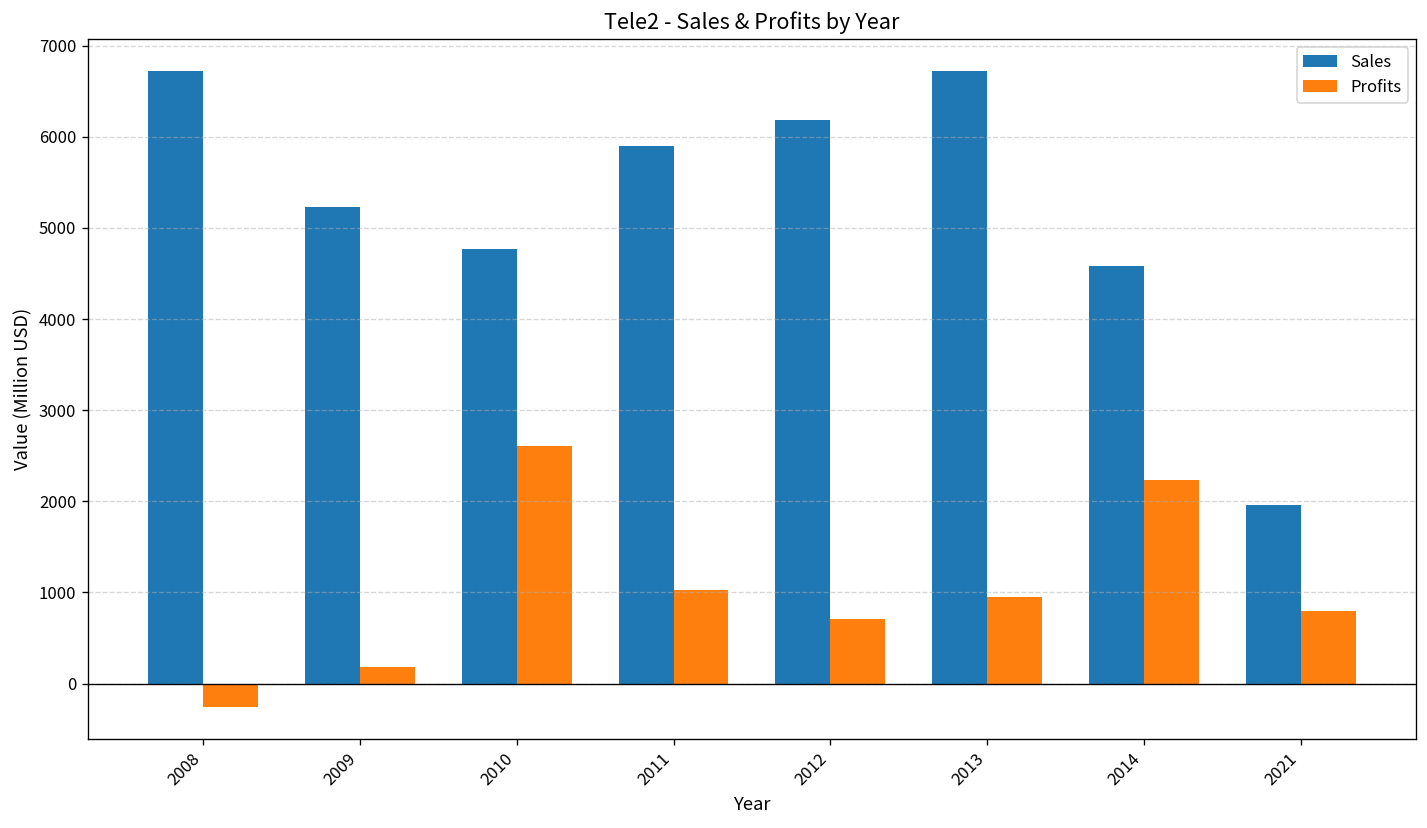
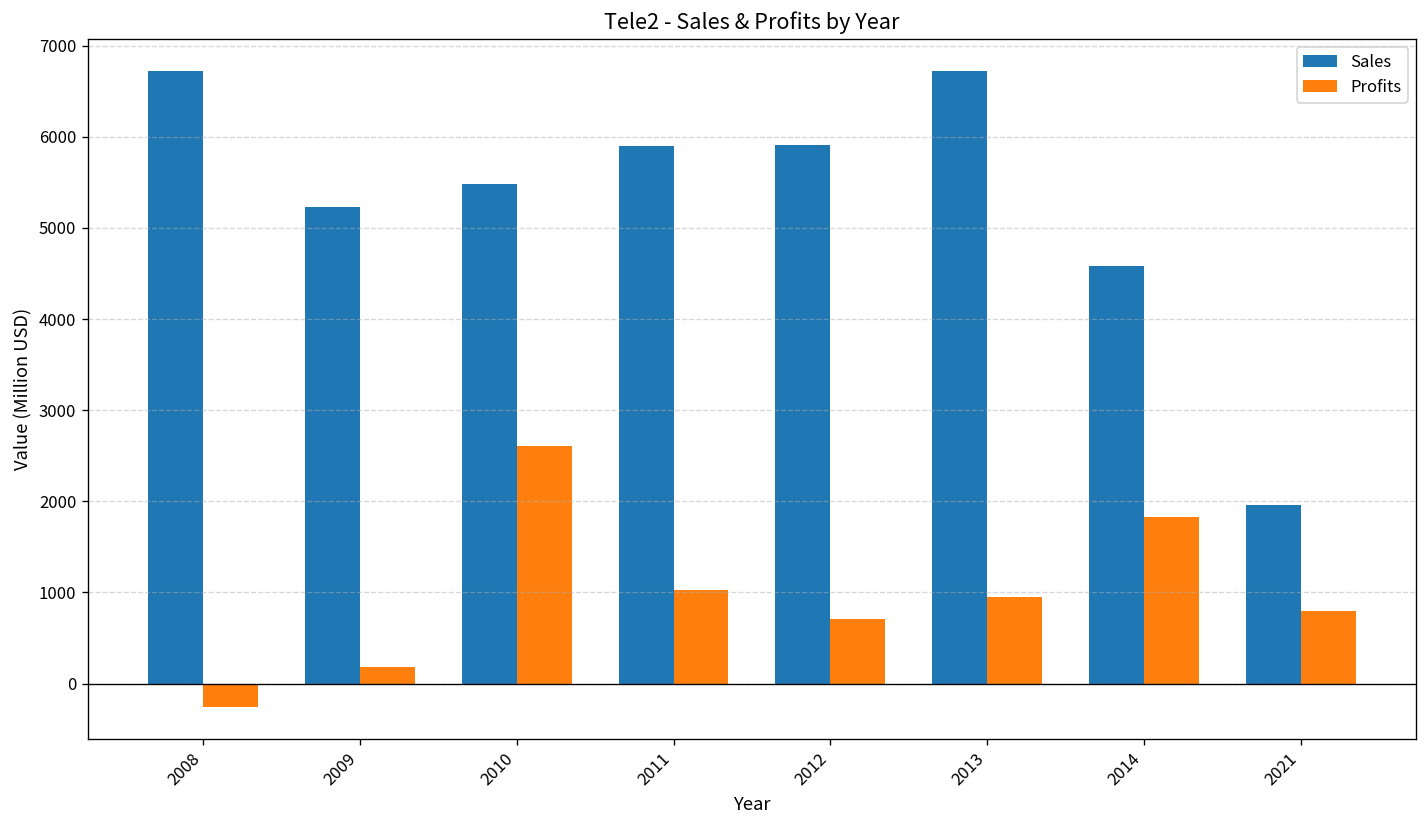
  {
    "Sales": {
      "2008": 6700,
      "2009": 5200,
-     "2010": 4800,
+     "2010": 5500,
      "2011": 5900,
-     "2012": 6200,
+     "2012": 5900,
      "2013": 6700,
      "2014": 4600,
      "2021": 2000
    },
    "Profits": {
      "2008": -300,
      "2009": 200,
      "2010": 2600,
      "2011": 1000,
      "2012": 700,
      "2013": 1000,
-     "2014": 2200,
+     "2014": 1800,
      "2021": 800
    }
  }
